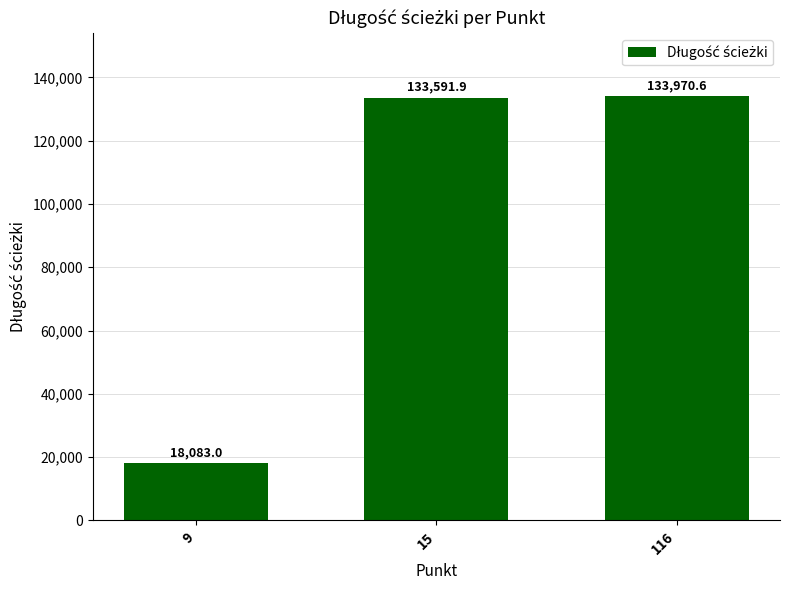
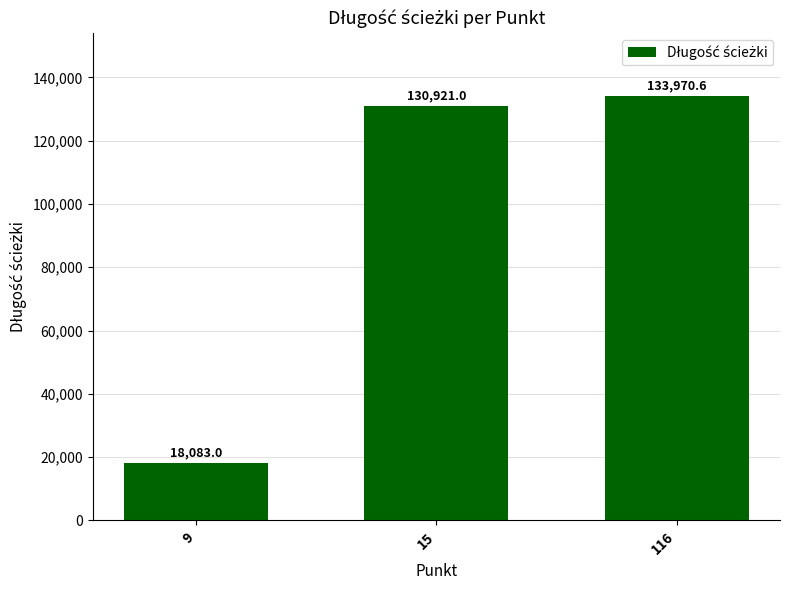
  {
    "9": "18,083.0",
-   "15": "133,591.9",
+   "15": "130,921.0",
    "116": "133,970.6"
  }
